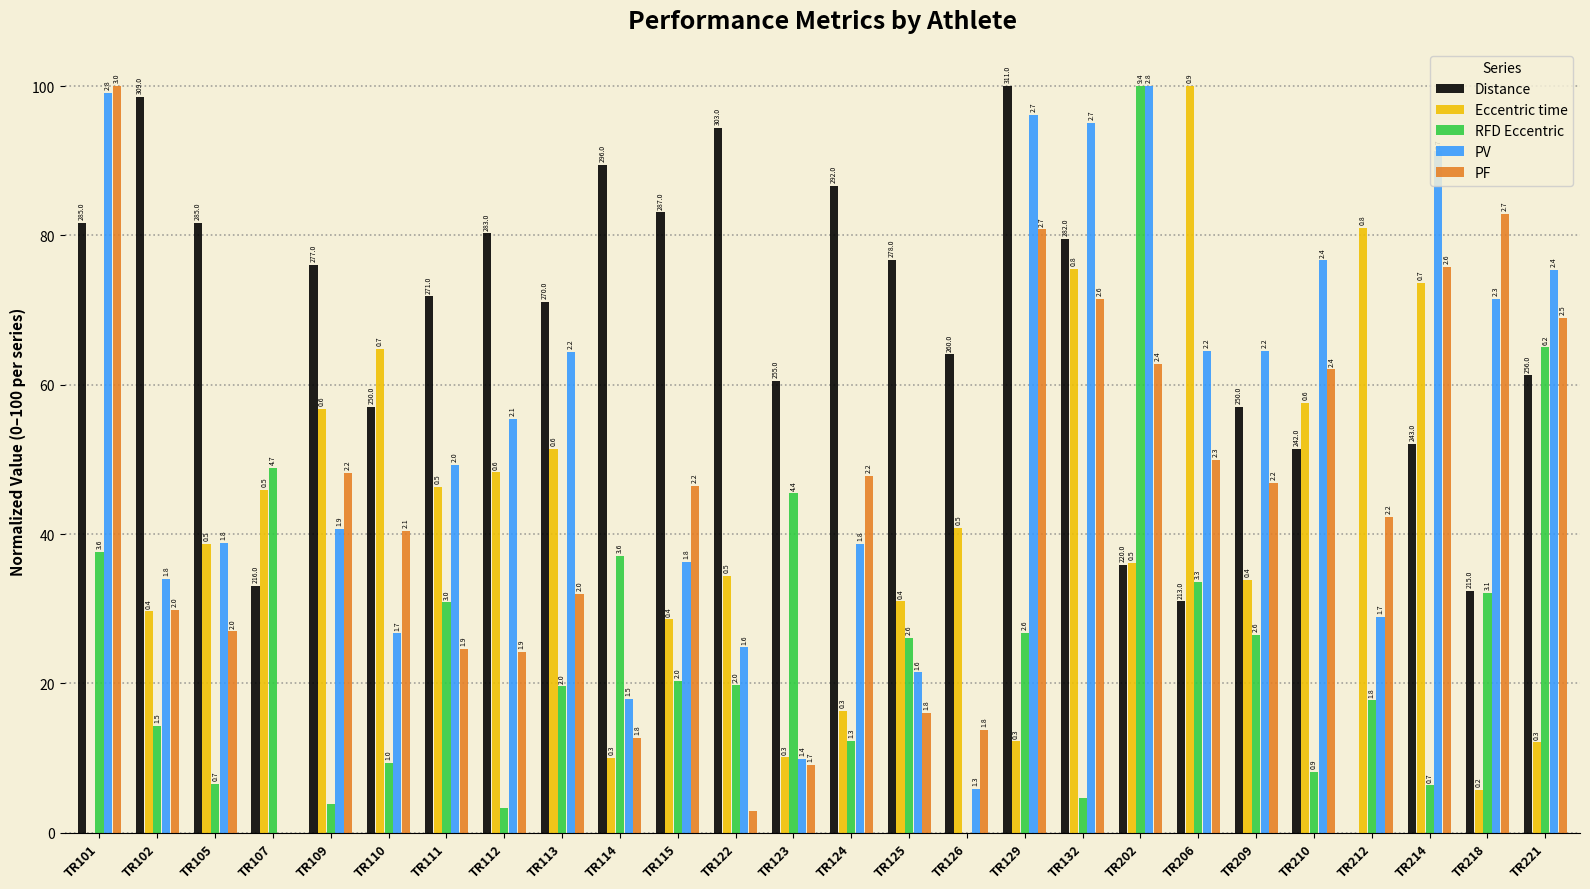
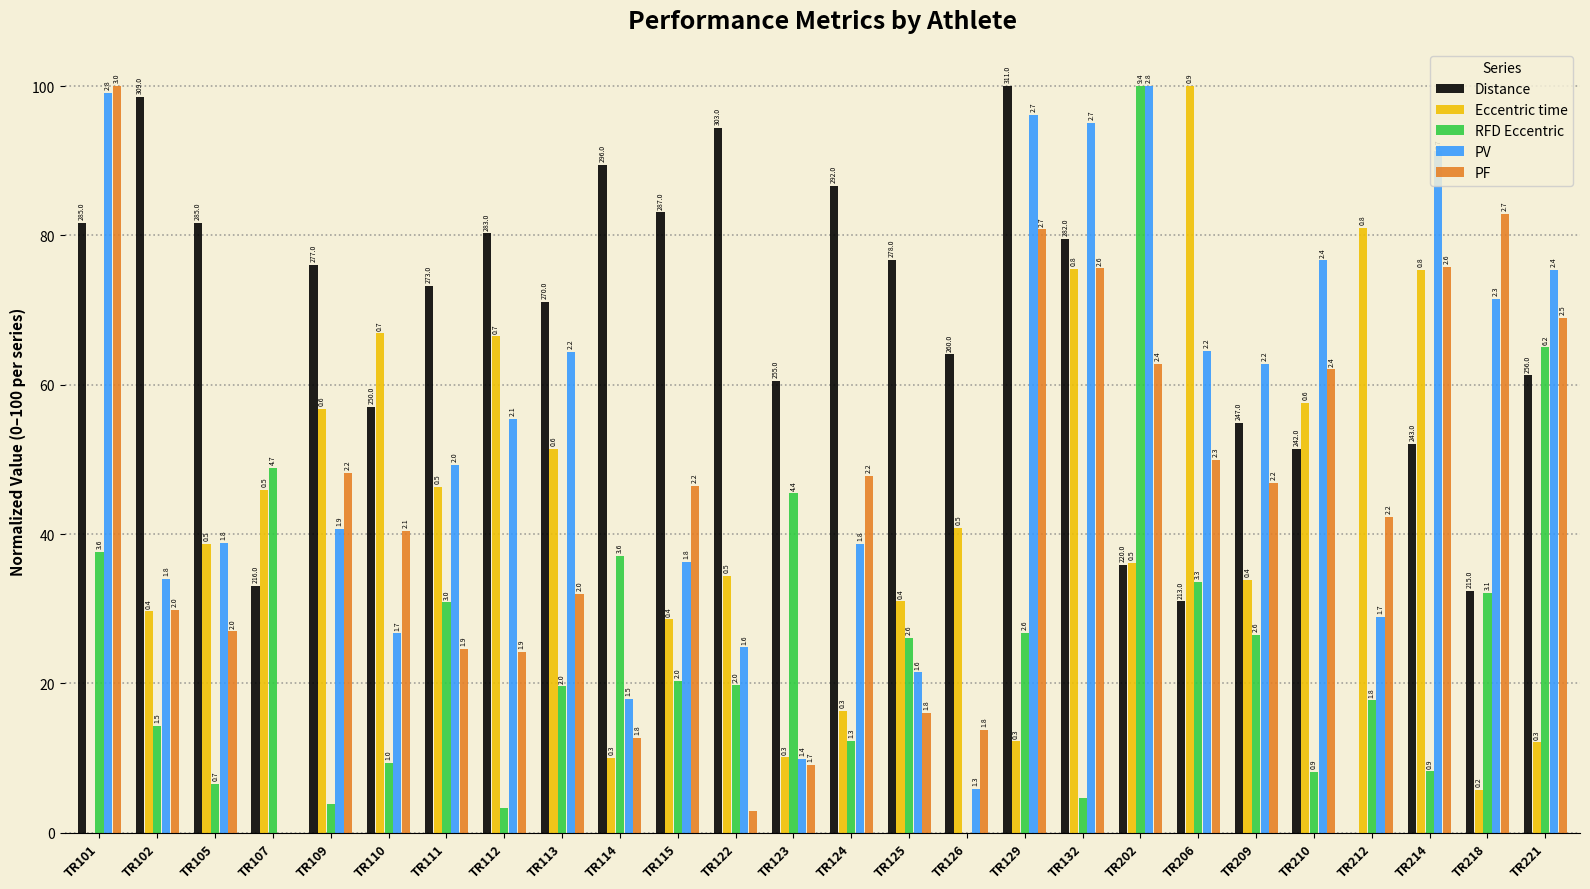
  {
    "Distance": {
-     "TR111": 271.0,
-     "TR209": 250.0
+     "TR111": 273.0,
+     "TR209": 247.0
    },
    "Eccentric time": {
-     "TR110": 65,
-     "TR112": 0.6,
-     "TR214": 0.7
+     "TR110": 67,
+     "TR112": 0.7,
+     "TR214": 0.8
    },
    "RFD Eccentric": {
-     "TR214": 0.7
+     "TR214": 0.9
    },
    "PV": {
      "TR107": 0,
-     "TR209": 65
+     "TR209": 63
    },
    "PF": {
      "TR107": 0,
      "TR122": 3,
-     "TR132": 72
+     "TR132": 76
    }
  }
